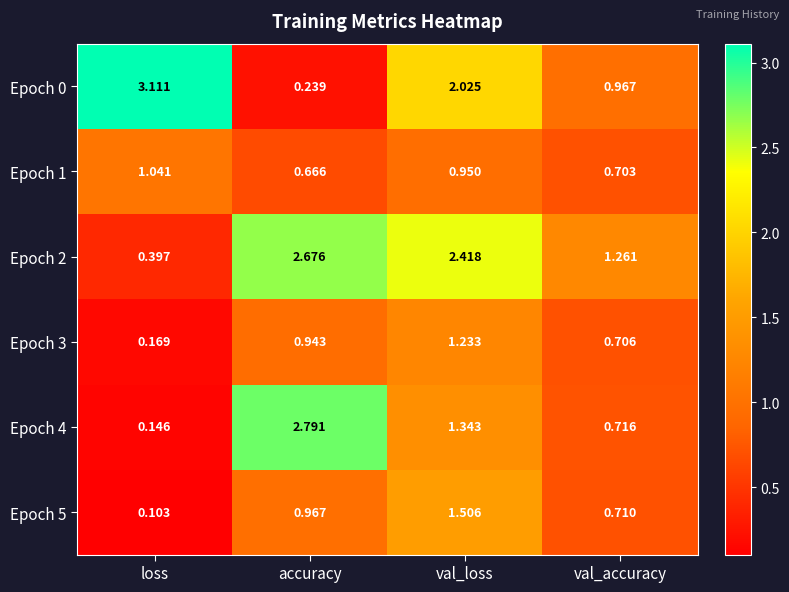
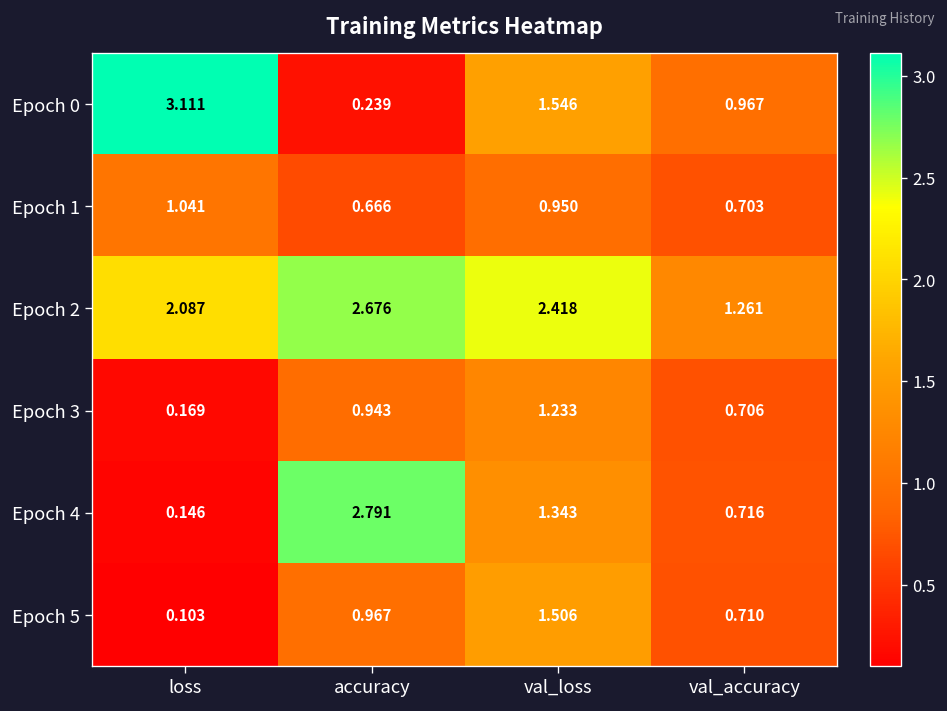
  {
    "Epoch 0": {
      "loss": 3.111,
      "accuracy": 0.239,
-     "val_loss": 2.025,
+     "val_loss": 1.546,
      "val_accuracy": 0.967
    },
    "Epoch 1": {
      "loss": 1.041,
      "accuracy": 0.666,
      "val_loss": 0.950,
      "val_accuracy": 0.703
    },
    "Epoch 2": {
-     "loss": 0.397,
+     "loss": 2.087,
      "accuracy": 2.676,
      "val_loss": 2.418,
      "val_accuracy": 1.261
    },
    "Epoch 3": {
      "loss": 0.169,
      "accuracy": 0.943,
      "val_loss": 1.233,
      "val_accuracy": 0.706
    },
    "Epoch 4": {
      "loss": 0.146,
      "accuracy": 2.791,
      "val_loss": 1.343,
      "val_accuracy": 0.716
    },
    "Epoch 5": {
      "loss": 0.103,
      "accuracy": 0.967,
      "val_loss": 1.506,
      "val_accuracy": 0.710
    }
  }
